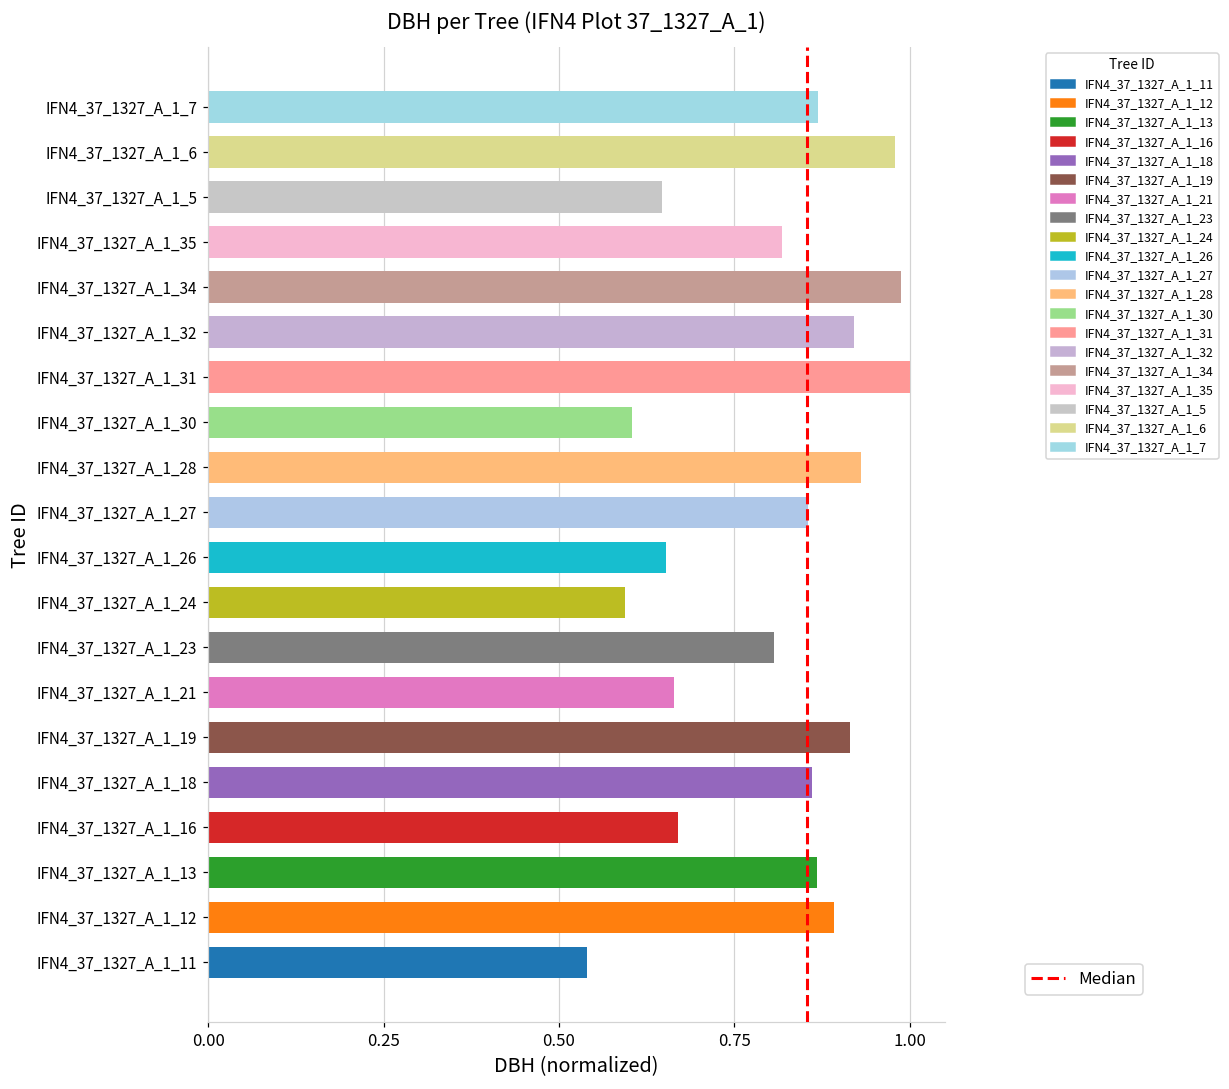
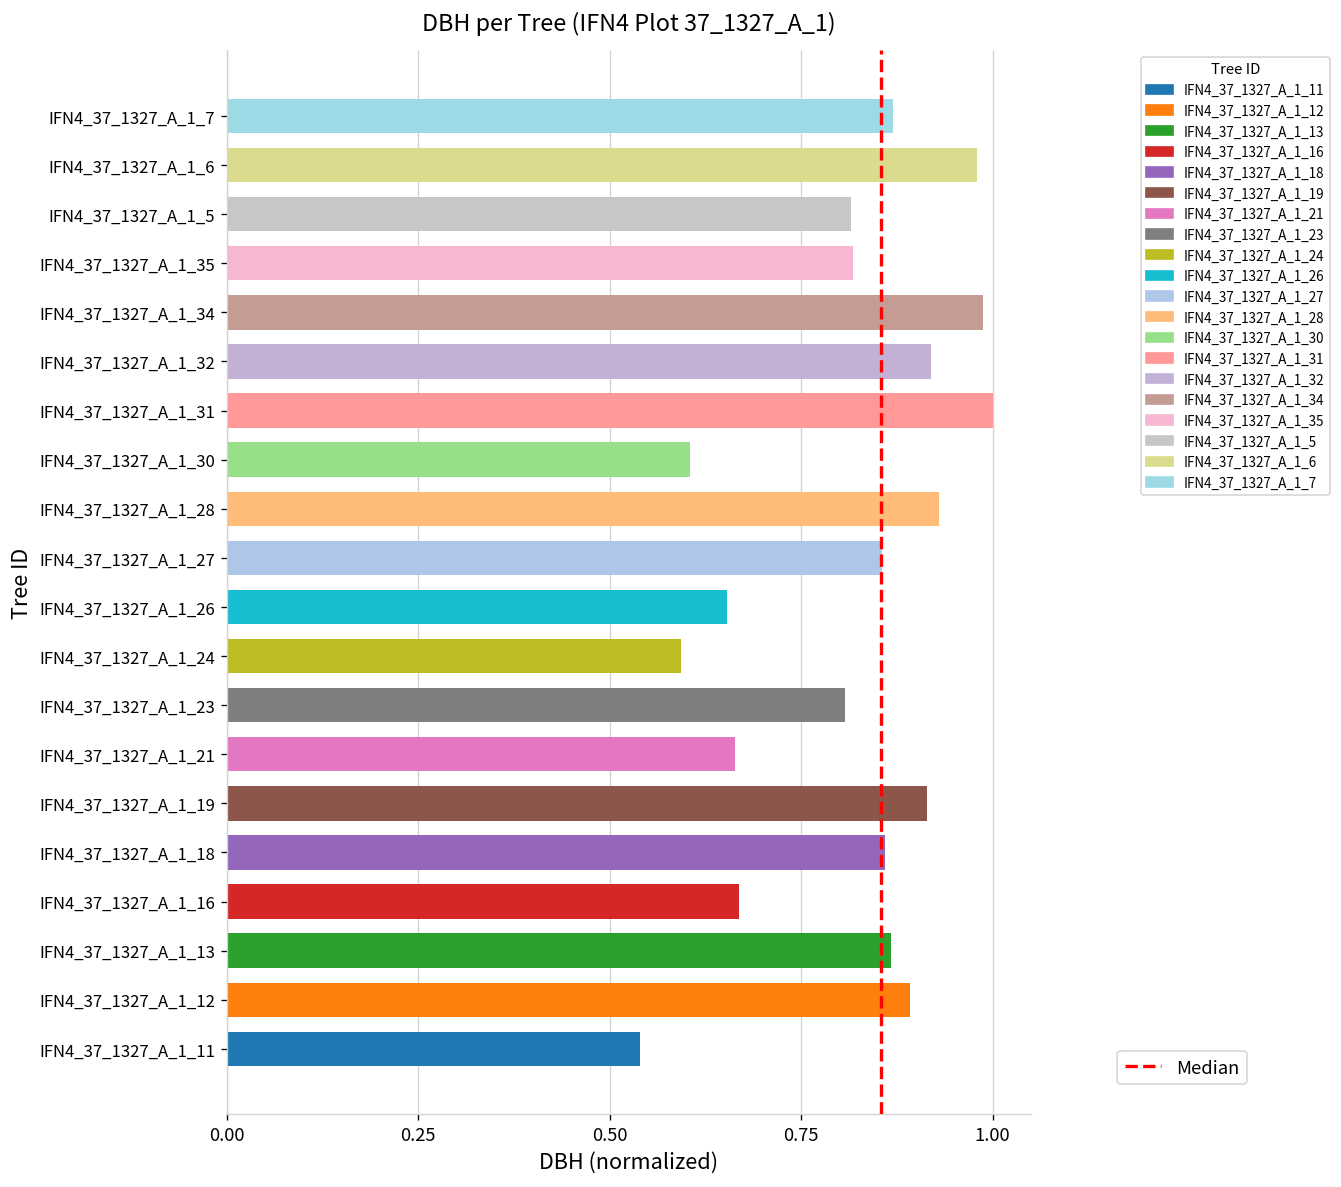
  {
    "IFN4_37_1327_A_1_7": 0.87,
    "IFN4_37_1327_A_1_6": 0.98,
-   "IFN4_37_1327_A_1_5": 0.65,
+   "IFN4_37_1327_A_1_5": 0.81,
    "IFN4_37_1327_A_1_35": 0.82,
    "IFN4_37_1327_A_1_34": 0.99,
    "IFN4_37_1327_A_1_32": 0.92,
    "IFN4_37_1327_A_1_31": 1.00,
    "IFN4_37_1327_A_1_30": 0.60,
    "IFN4_37_1327_A_1_28": 0.93,
    "IFN4_37_1327_A_1_27": 0.86,
    "IFN4_37_1327_A_1_26": 0.65,
    "IFN4_37_1327_A_1_24": 0.59,
    "IFN4_37_1327_A_1_23": 0.81,
    "IFN4_37_1327_A_1_21": 0.66,
    "IFN4_37_1327_A_1_19": 0.91,
    "IFN4_37_1327_A_1_18": 0.86,
    "IFN4_37_1327_A_1_16": 0.67,
    "IFN4_37_1327_A_1_13": 0.87,
    "IFN4_37_1327_A_1_12": 0.89,
    "IFN4_37_1327_A_1_11": 0.54
  }
